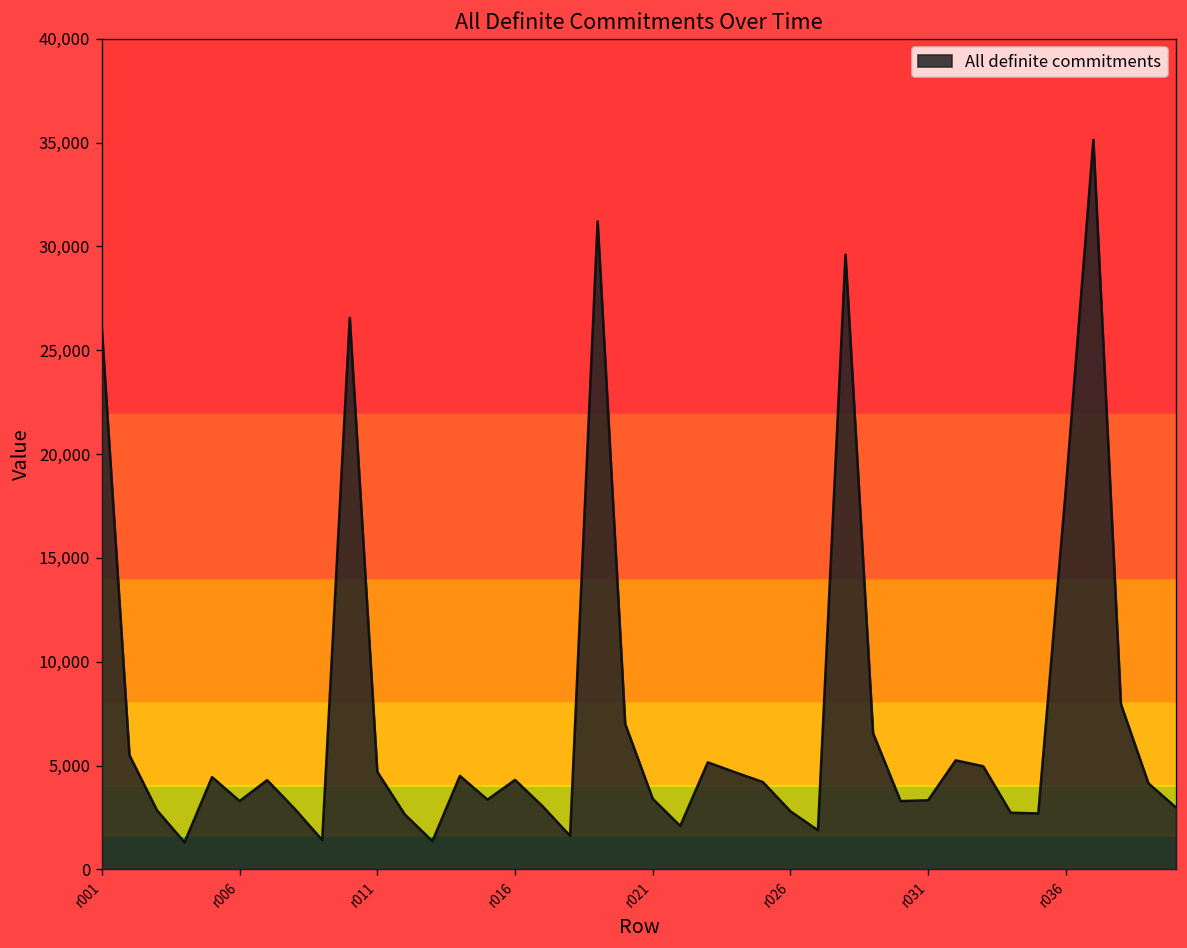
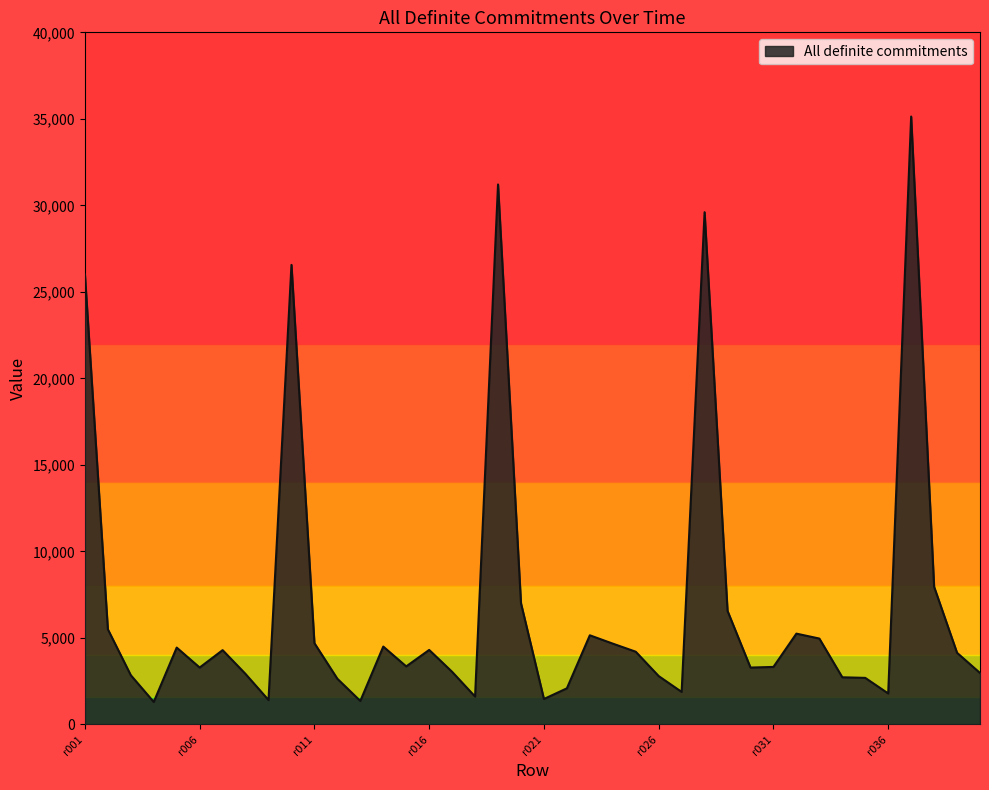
  {
    "r001": "26,000",
    "r006": "3,300",
    "r011": "4,700",
    "r016": "4,300",
-   "r021": "3,400",
+   "r021": "1,500",
    "r026": "2,800",
    "r031": "3,300",
-   "r036": "18,300"
+   "r036": "1,800"
  }
